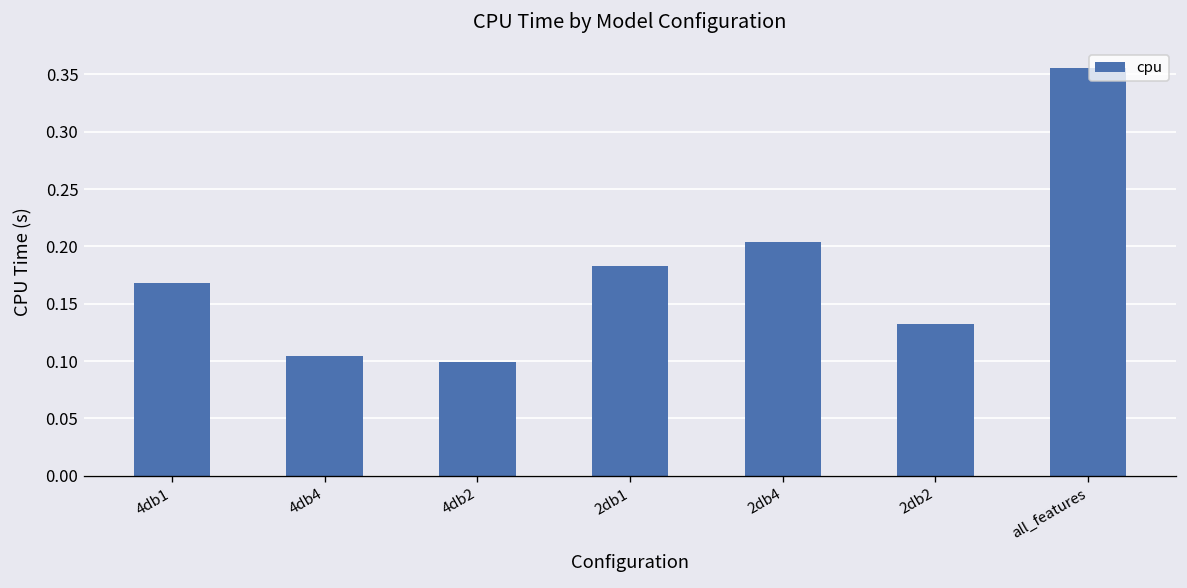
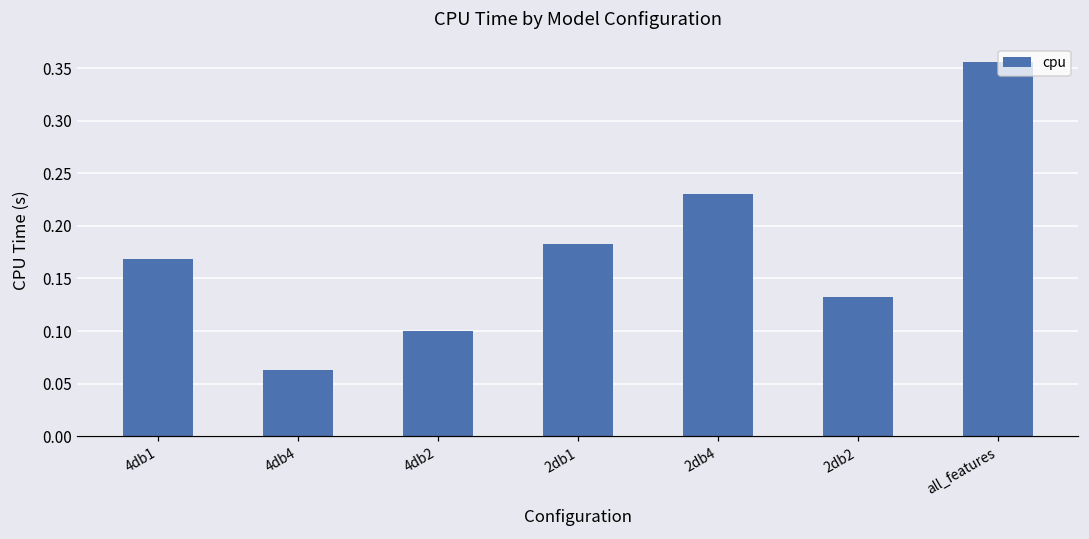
  {
    "4db1": 0.17,
-   "4db4": 0.10,
+   "4db4": 0.06,
    "4db2": 0.10,
    "2db1": 0.18,
-   "2db4": 0.20,
+   "2db4": 0.23,
    "2db2": 0.13,
    "all_features": 0.36
  }
